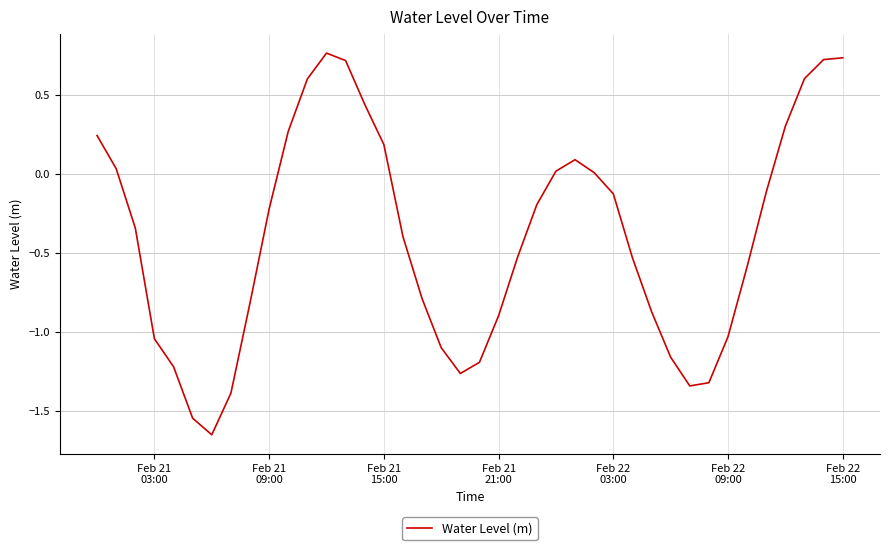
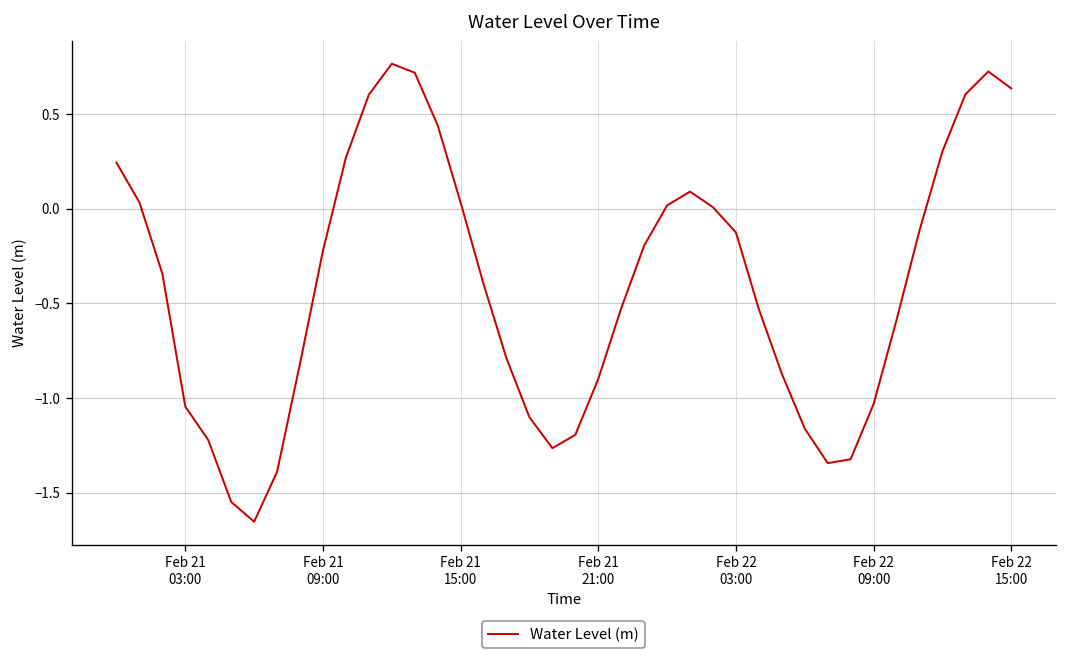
  {
    "Feb 21 03:00": -1.04,
    "Feb 21 09:00": -0.22,
-   "Feb 21 15:00": 0.19,
+   "Feb 21 15:00": 0.03,
    "Feb 21 21:00": -0.90,
    "Feb 22 03:00": -0.13,
    "Feb 22 09:00": -1.03,
-   "Feb 22 15:00": 0.74
+   "Feb 22 15:00": 0.64
  }
